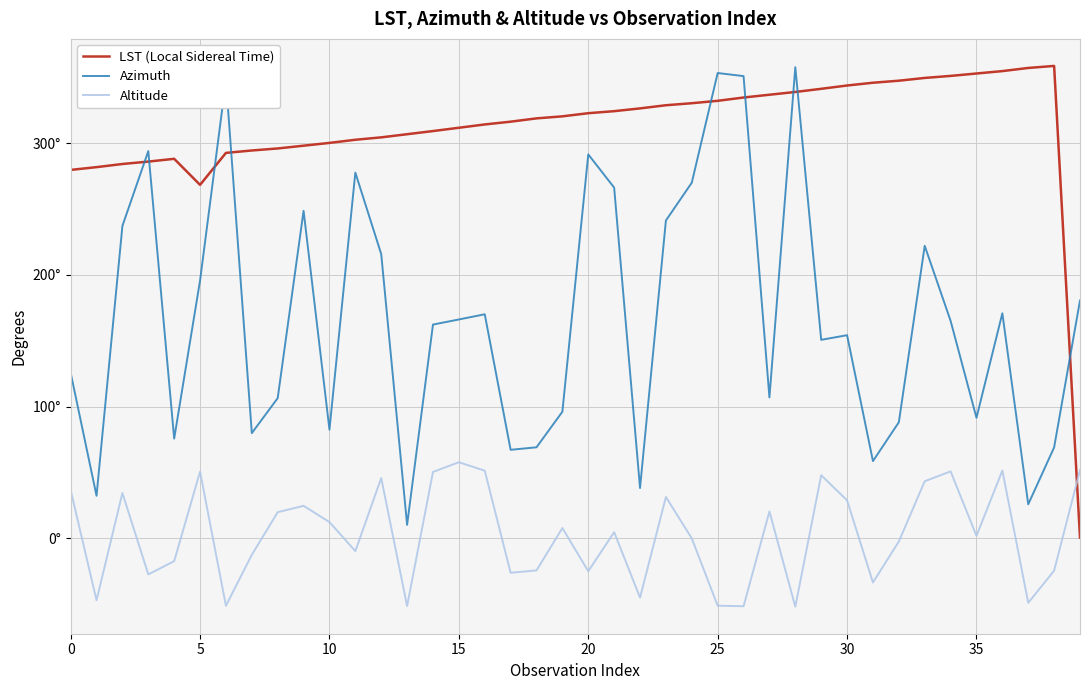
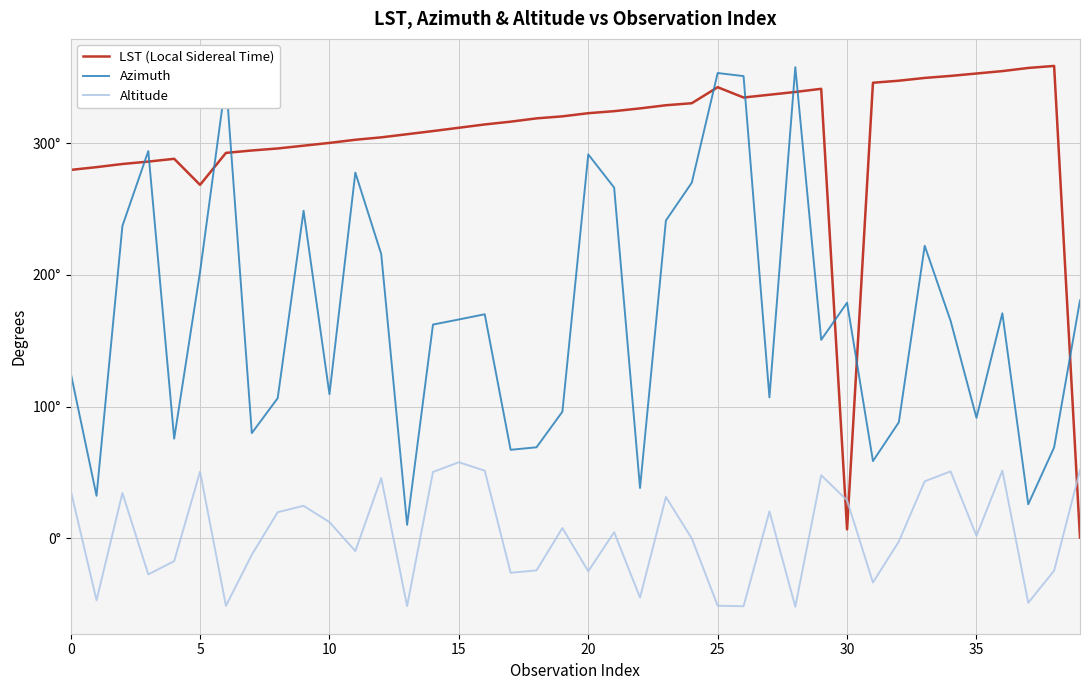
  {
    "LST (Local Sidereal Time)": {
      "0": "280°",
      "5": "268°",
      "10": "300°",
      "15": "312°",
      "20": "323°",
-     "25": "332°",
-     "30": "344°",
+     "25": "342°",
+     "30": "7°",
      "35": "353°"
    },
    "Azimuth": {
      "0": "126°",
-     "5": "196°",
-     "10": "83°",
+     "5": "202°",
+     "10": "109°",
      "15": "166°",
      "20": "291°",
      "25": "353°",
-     "30": "154°",
+     "30": "179°",
      "35": "92°"
    },
    "Altitude": {
      "0": "37°",
      "5": "51°",
      "10": "12°",
      "15": "58°",
      "20": "-25°",
      "25": "-51°",
      "30": "29°",
      "35": "2°"
    }
  }
